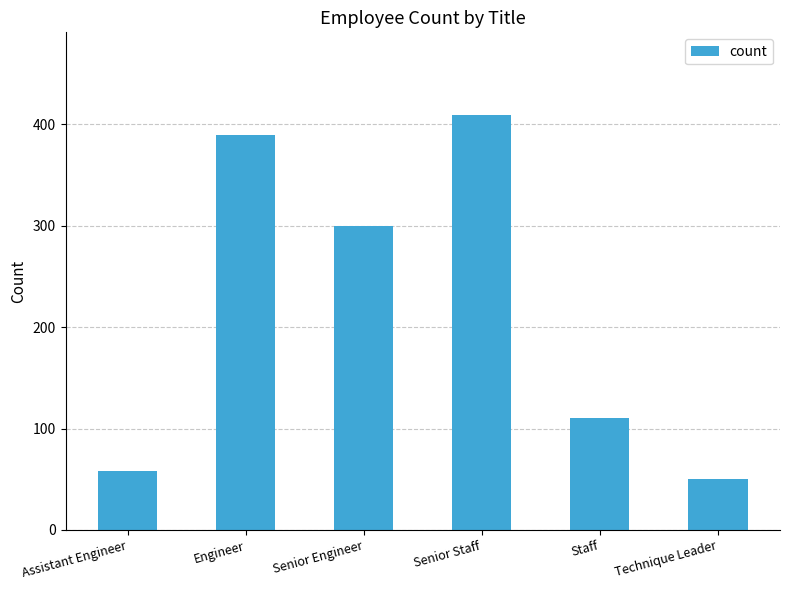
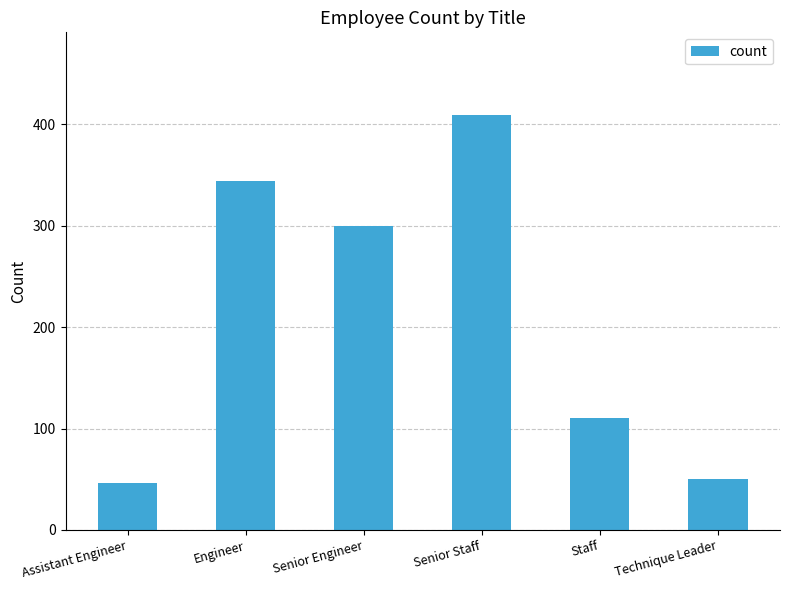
  {
-   "Assistant Engineer": 58,
-   "Engineer": 390,
+   "Assistant Engineer": 46,
+   "Engineer": 344,
    "Senior Engineer": 300,
    "Senior Staff": 409,
    "Staff": 110,
    "Technique Leader": 50
  }
